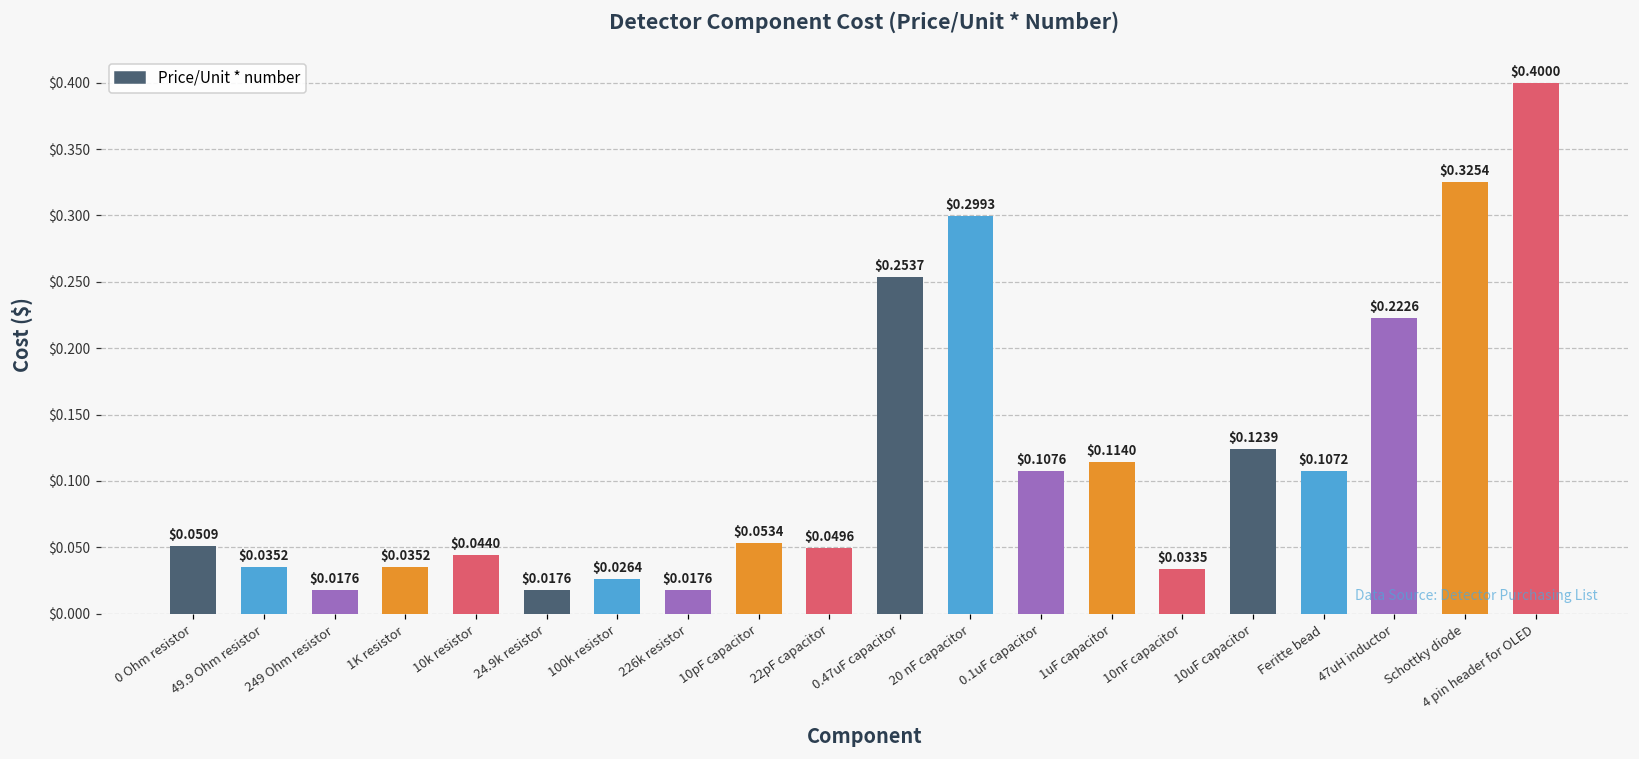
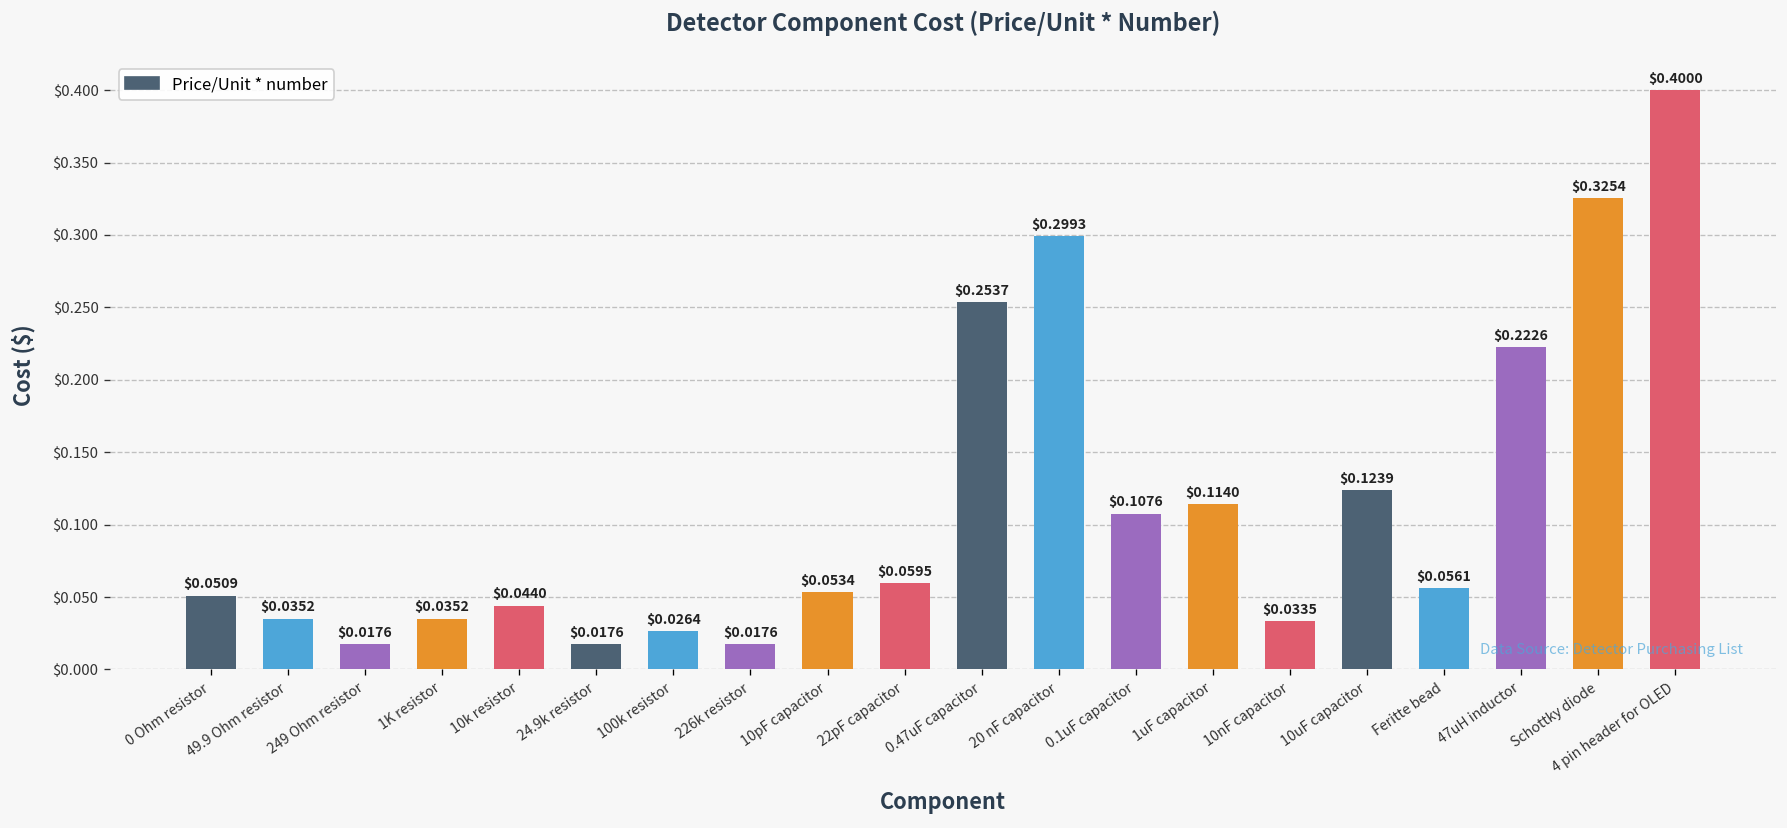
  {
    "0 Ohm resistor": "$0.0509",
    "49.9 Ohm resistor": "$0.0352",
    "249 Ohm resistor": "$0.0176",
    "1K resistor": "$0.0352",
    "10k resistor": "$0.0440",
    "24.9k resistor": "$0.0176",
    "100k resistor": "$0.0264",
    "226k resistor": "$0.0176",
    "10pF capacitor": "$0.0534",
-   "22pF capacitor": "$0.0496",
+   "22pF capacitor": "$0.0595",
    "0.47uF capacitor": "$0.2537",
    "20 nF capacitor": "$0.2993",
    "0.1uF capacitor": "$0.1076",
    "1uF capacitor": "$0.1140",
    "10nF capacitor": "$0.0335",
    "10uF capacitor": "$0.1239",
-   "Feritte bead": "$0.1072",
+   "Feritte bead": "$0.0561",
    "47uH inductor": "$0.2226",
    "Schottky diode": "$0.3254",
    "4 pin header for OLED": "$0.4000"
  }
